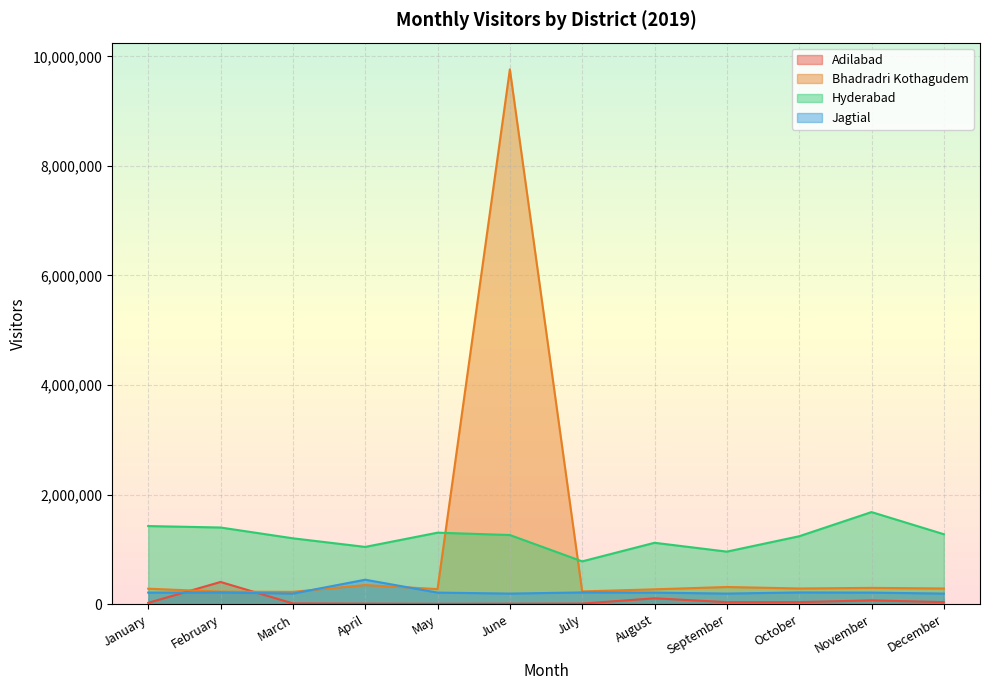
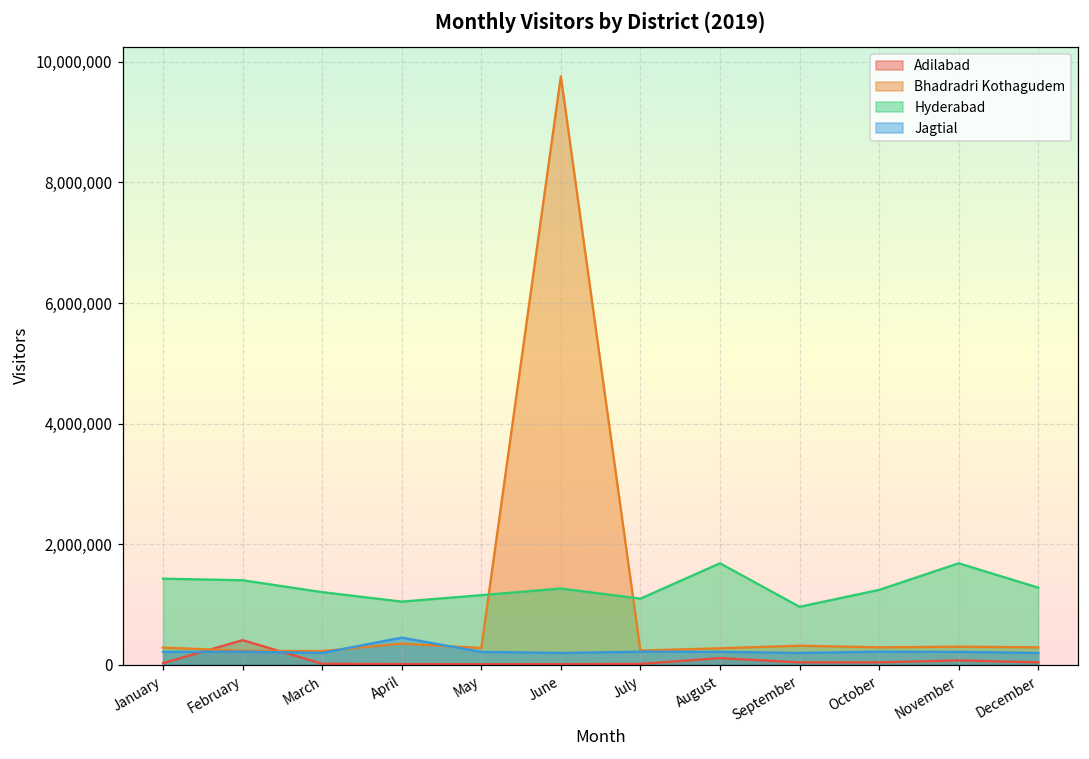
  {
    "Hyderabad": {
      "January": "1,400,000",
      "February": "1,400,000",
      "March": "1,200,000",
      "April": "1,000,000",
-     "May": "1,300,000",
+     "May": "1,200,000",
      "June": "1,300,000",
-     "July": "800,000",
-     "August": "1,100,000",
+     "July": "1,100,000",
+     "August": "1,700,000",
      "September": "1,000,000",
      "October": "1,200,000",
      "November": "1,700,000",
      "December": "1,300,000"
    },
    "Jagtial": {
      "January": "200,000",
      "April": "400,000",
      "May": "200,000",
      "June": "200,000",
      "August": "200,000",
      "September": "200,000",
      "October": "200,000",
      "November": "200,000",
      "December": "200,000"
    }
  }
